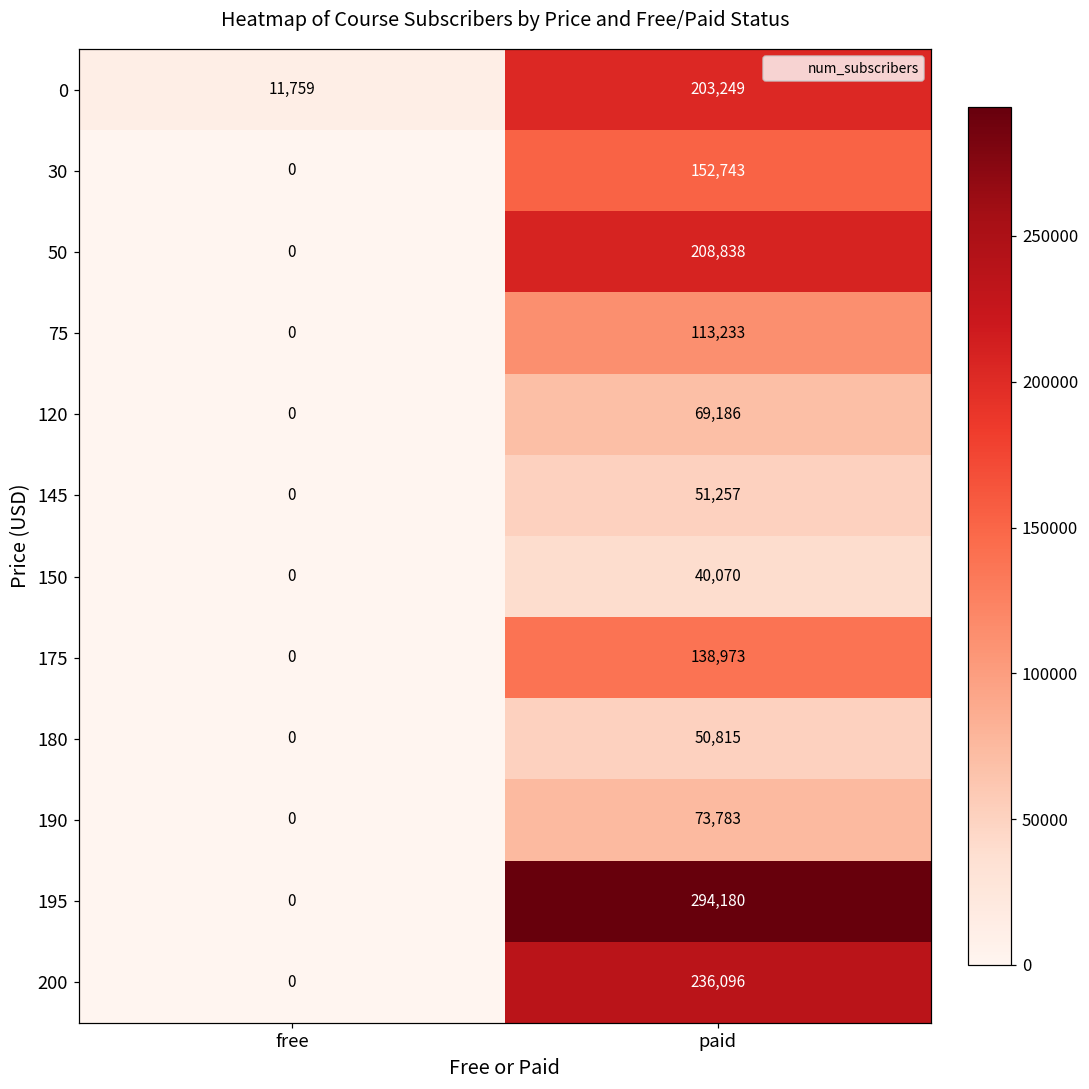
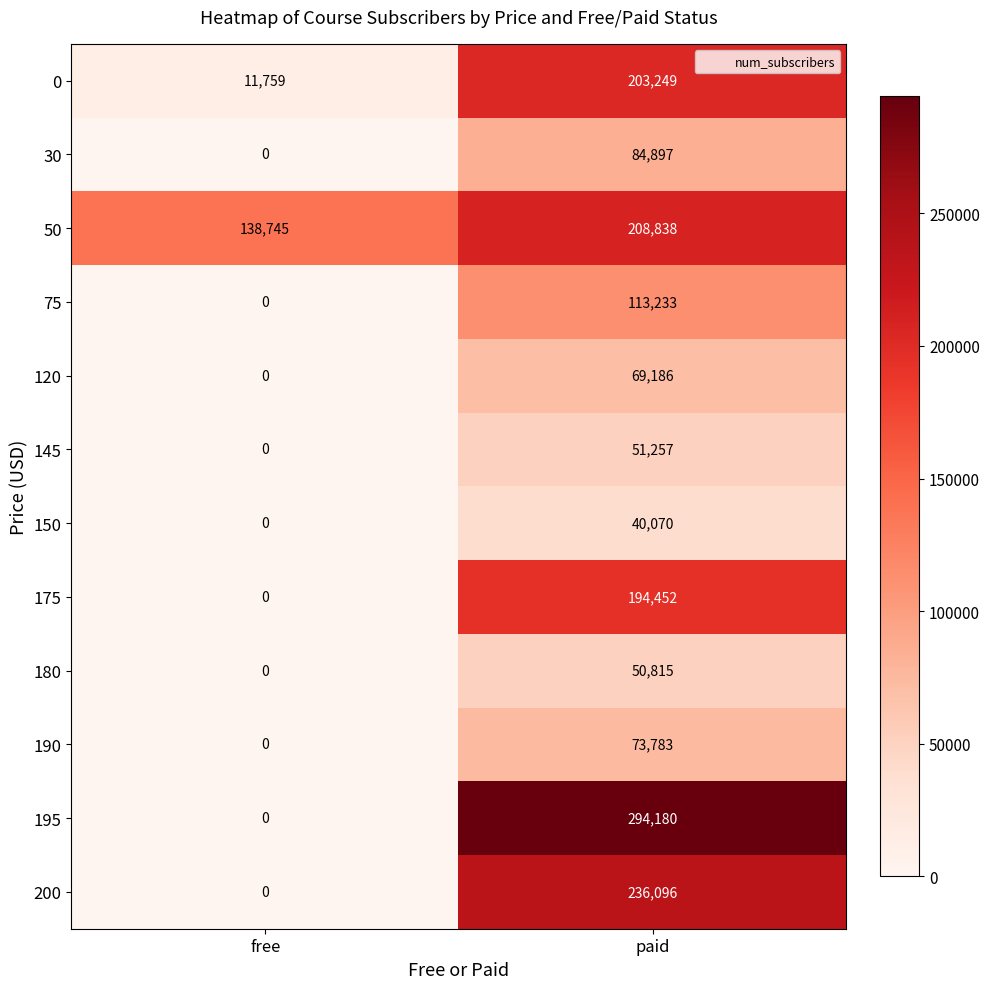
  {
    "0": {
      "free": "11,759",
      "paid": "203,249"
    },
    "30": {
      "free": "0",
-     "paid": "152,743"
+     "paid": "84,897"
    },
    "50": {
-     "free": "0",
+     "free": "138,745",
      "paid": "208,838"
    },
    "75": {
      "free": "0",
      "paid": "113,233"
    },
    "120": {
      "free": "0",
      "paid": "69,186"
    },
    "145": {
      "free": "0",
      "paid": "51,257"
    },
    "150": {
      "free": "0",
      "paid": "40,070"
    },
    "175": {
      "free": "0",
-     "paid": "138,973"
+     "paid": "194,452"
    },
    "180": {
      "free": "0",
      "paid": "50,815"
    },
    "190": {
      "free": "0",
      "paid": "73,783"
    },
    "195": {
      "free": "0",
      "paid": "294,180"
    },
    "200": {
      "free": "0",
      "paid": "236,096"
    }
  }
